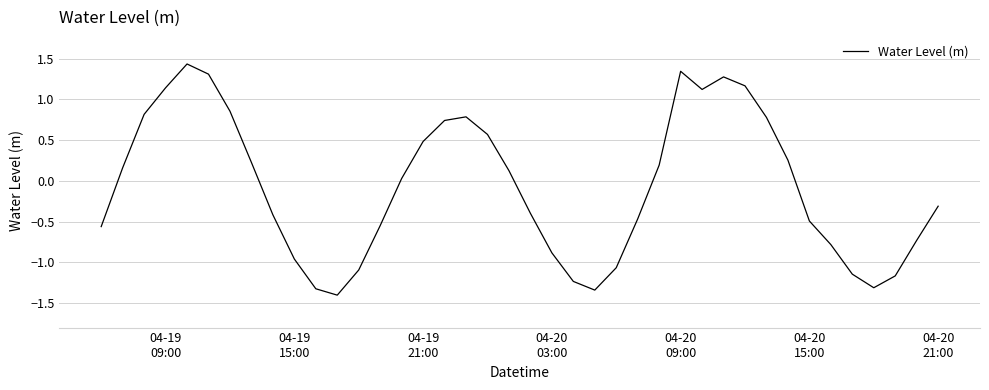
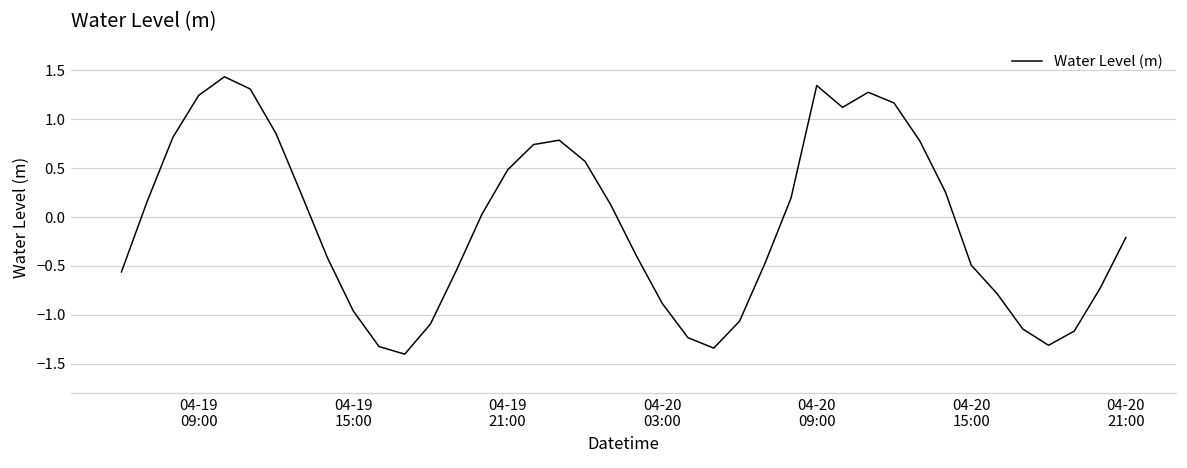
  {
-   "04-19 09:00": 1.1,
+   "04-19 09:00": 1.2,
    "04-19 15:00": -1.0,
    "04-19 21:00": 0.5,
    "04-20 03:00": -0.9,
    "04-20 09:00": 1.3,
    "04-20 15:00": -0.5,
-   "04-20 21:00": -0.3
+   "04-20 21:00": -0.2
  }
